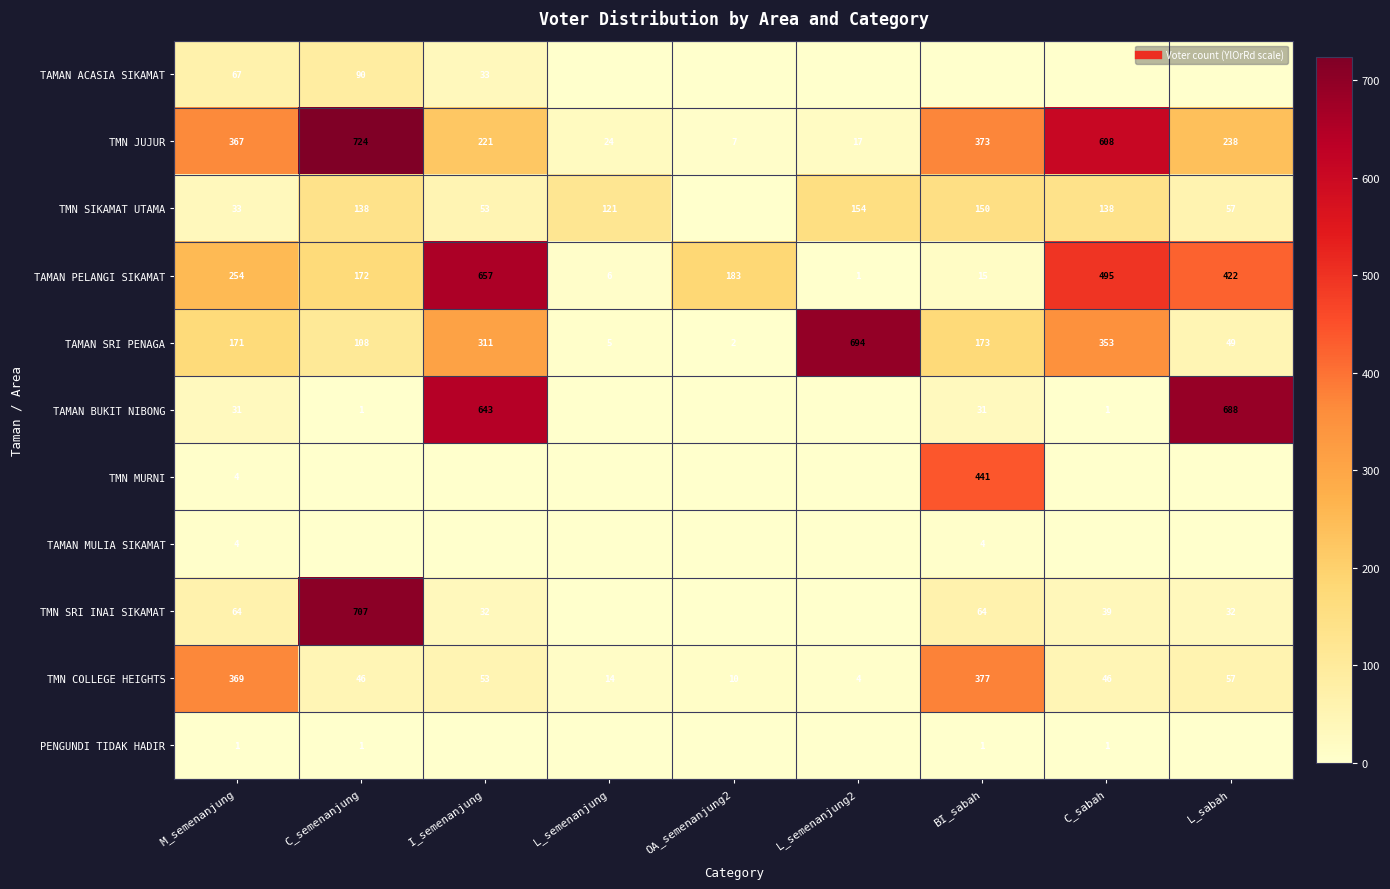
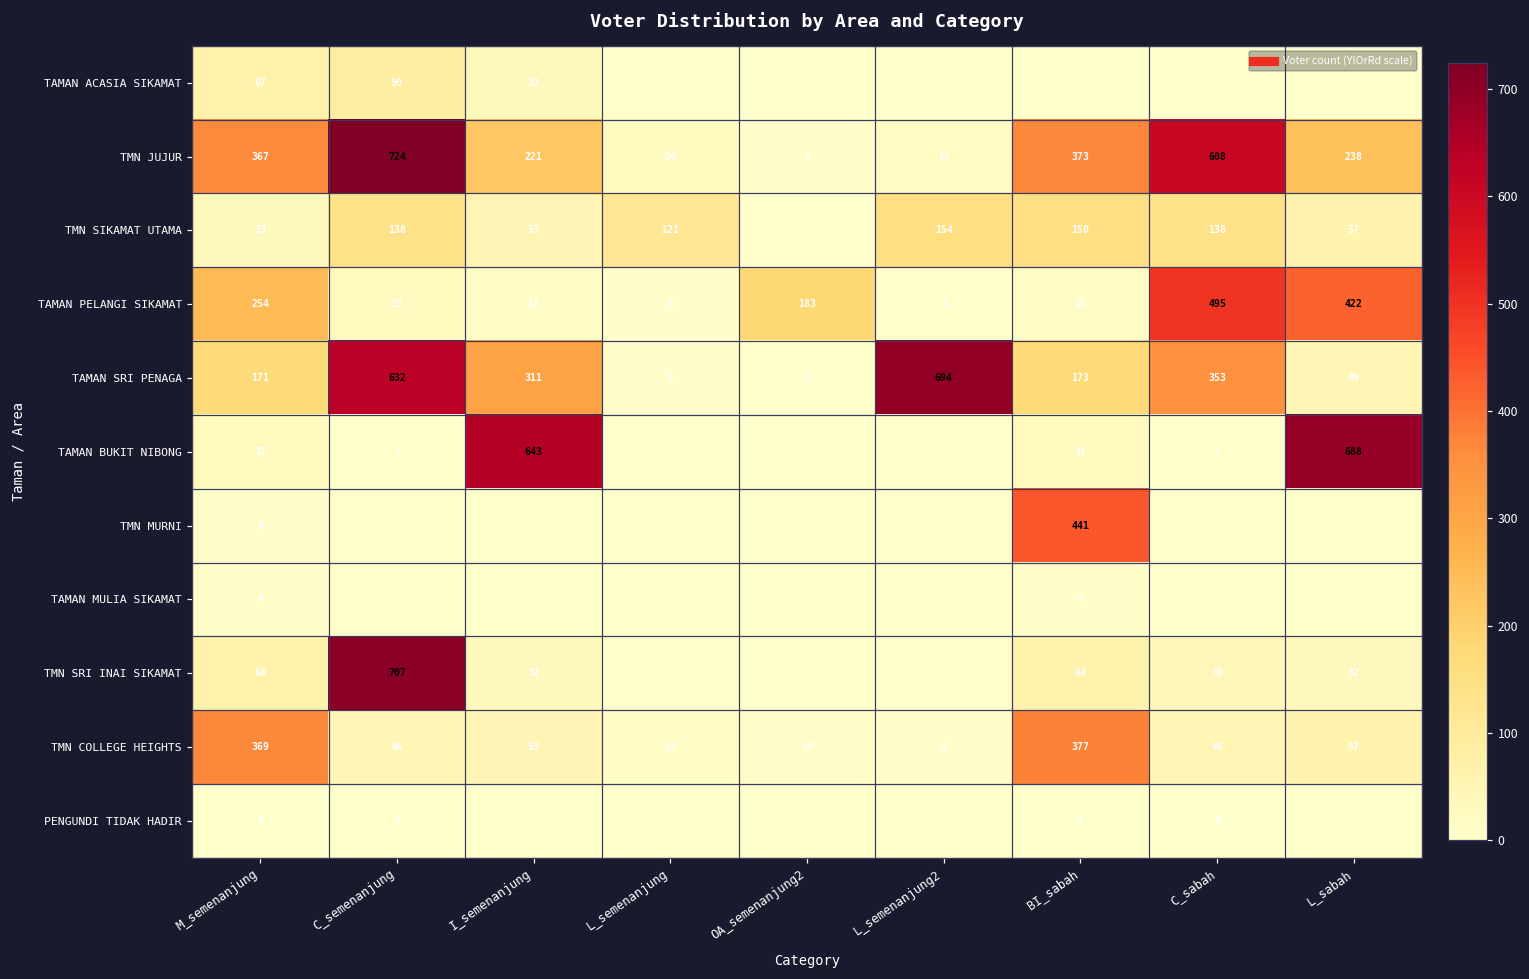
  {
    "TAMAN ACASIA SIKAMAT": {
      "M_semenanjung": 67,
      "C_semenanjung": 90,
      "I_semenanjung": 33
    },
    "TMN JUJUR": {
      "M_semenanjung": 367,
      "C_semenanjung": 724,
      "I_semenanjung": 221,
      "L_semenanjung": 24,
      "OA_semenanjung2": 7,
      "L_semenanjung2": 17,
      "BI_sabah": 373,
      "C_sabah": 608,
      "L_sabah": 238
    },
    "TMN SIKAMAT UTAMA": {
      "M_semenanjung": 33,
      "C_semenanjung": 138,
      "I_semenanjung": 53,
      "L_semenanjung": 121,
      "L_semenanjung2": 154,
      "BI_sabah": 150,
      "C_sabah": 138,
      "L_sabah": 57
    },
    "TAMAN PELANGI SIKAMAT": {
      "M_semenanjung": 254,
-     "C_semenanjung": 172,
-     "I_semenanjung": 657,
+     "C_semenanjung": 28,
+     "I_semenanjung": 12,
      "L_semenanjung": 6,
      "OA_semenanjung2": 183,
      "L_semenanjung2": 1,
      "BI_sabah": 15,
      "C_sabah": 495,
      "L_sabah": 422
    },
    "TAMAN SRI PENAGA": {
      "M_semenanjung": 171,
-     "C_semenanjung": 108,
+     "C_semenanjung": 632,
      "I_semenanjung": 311,
      "L_semenanjung": 5,
      "OA_semenanjung2": 2,
      "L_semenanjung2": 694,
      "BI_sabah": 173,
      "C_sabah": 353,
      "L_sabah": 49
    },
    "TAMAN BUKIT NIBONG": {
      "M_semenanjung": 31,
      "C_semenanjung": 1,
      "I_semenanjung": 643,
      "BI_sabah": 31,
      "C_sabah": 1,
      "L_sabah": 688
    },
    "TMN MURNI": {
      "M_semenanjung": 4,
      "BI_sabah": 441
    },
    "TAMAN MULIA SIKAMAT": {
      "M_semenanjung": 4,
      "BI_sabah": 4
    },
    "TMN SRI INAI SIKAMAT": {
      "M_semenanjung": 64,
      "C_semenanjung": 707,
      "I_semenanjung": 32,
      "BI_sabah": 64,
      "C_sabah": 39,
      "L_sabah": 32
    },
    "TMN COLLEGE HEIGHTS": {
      "M_semenanjung": 369,
      "C_semenanjung": 46,
      "I_semenanjung": 53,
      "L_semenanjung": 14,
      "OA_semenanjung2": 10,
      "L_semenanjung2": 4,
      "BI_sabah": 377,
      "C_sabah": 46,
      "L_sabah": 57
    },
    "PENGUNDI TIDAK HADIR": {
      "M_semenanjung": 1,
      "C_semenanjung": 1,
      "BI_sabah": 1,
      "C_sabah": 1
    }
  }
